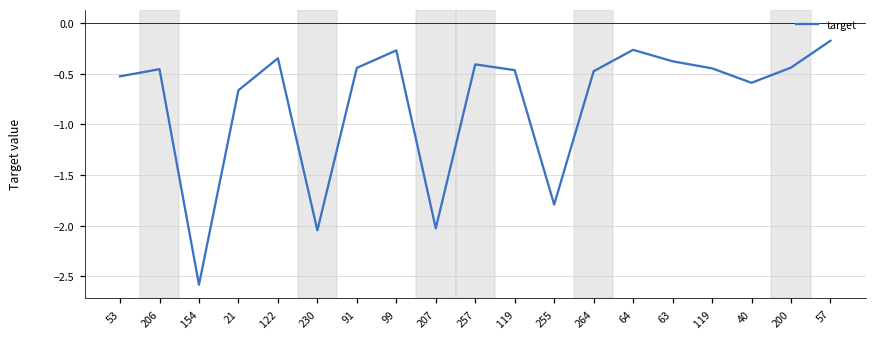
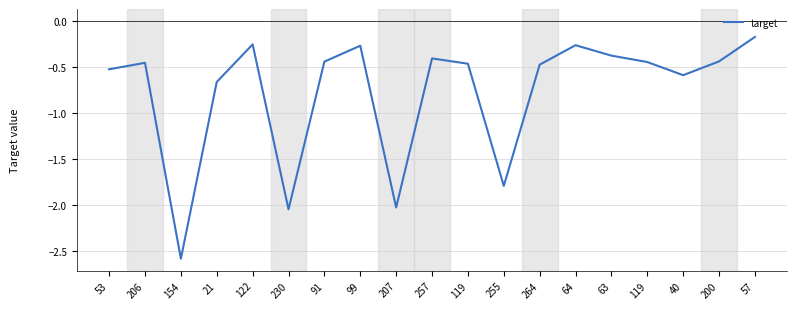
  {
    "53": -0.5,
    "206": -0.5,
    "154": -2.6,
    "21": -0.7,
-   "122": -0.35,
+   "122": -0.26,
    "230": -2.0,
    "91": -0.4,
    "99": -0.3,
    "207": -2.0,
    "257": -0.4,
    "255": -1.8,
    "264": -0.5,
    "64": -0.3,
    "63": -0.4,
    "40": -0.6,
    "200": -0.4,
    "57": -0.2
  }
